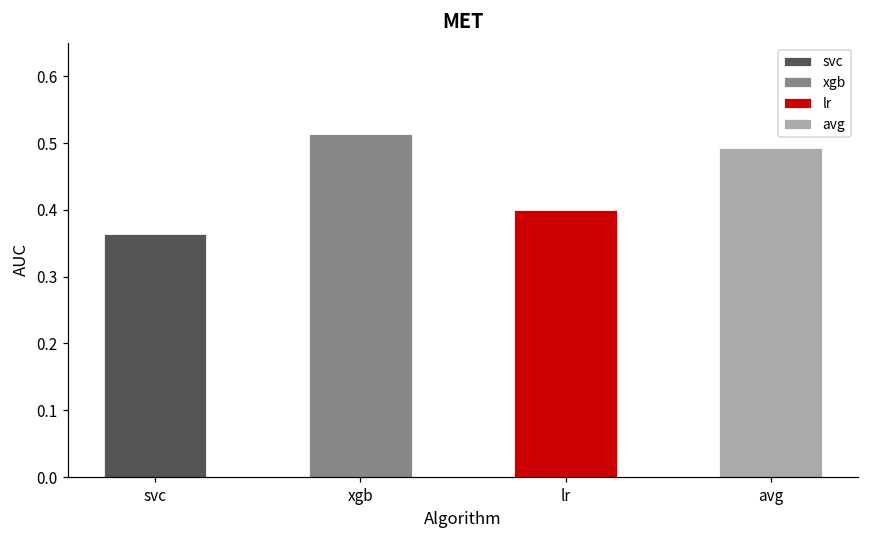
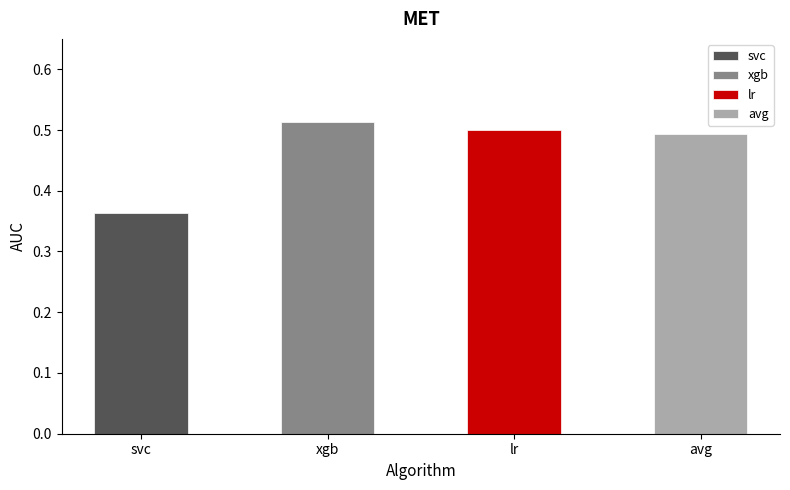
  {
    "svc": 0.36,
    "xgb": 0.51,
-   "lr": 0.4,
+   "lr": 0.5,
    "avg": 0.49
  }
